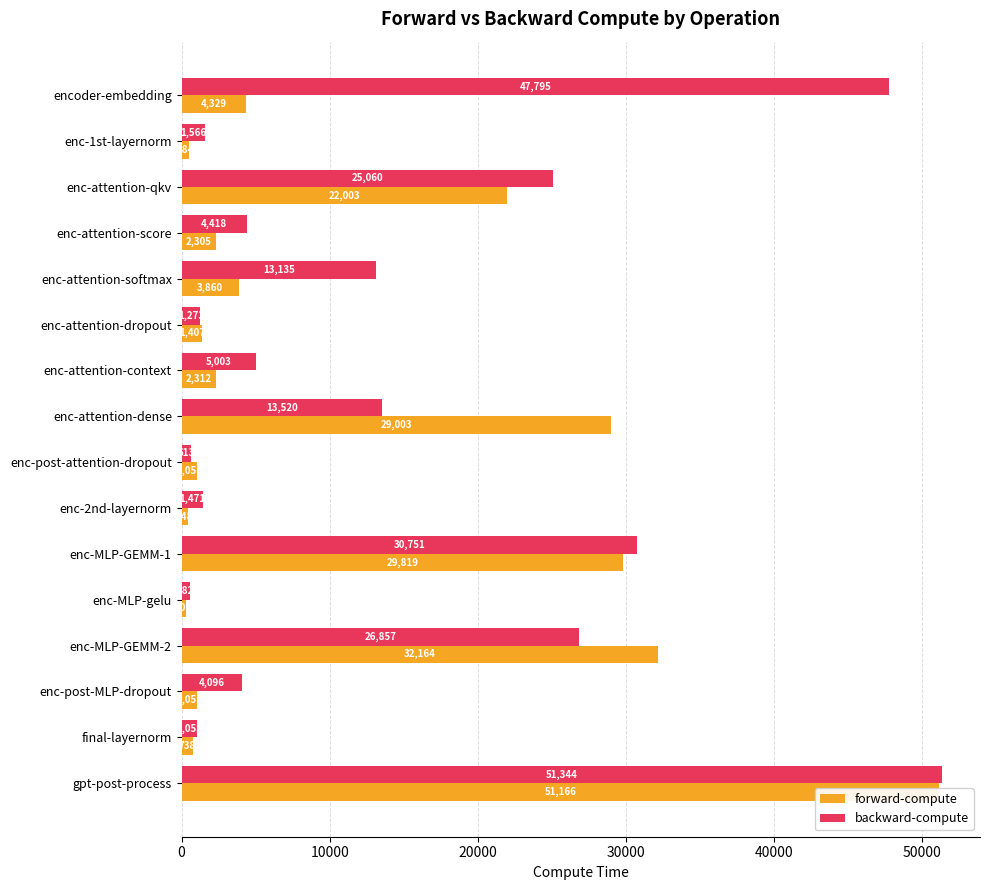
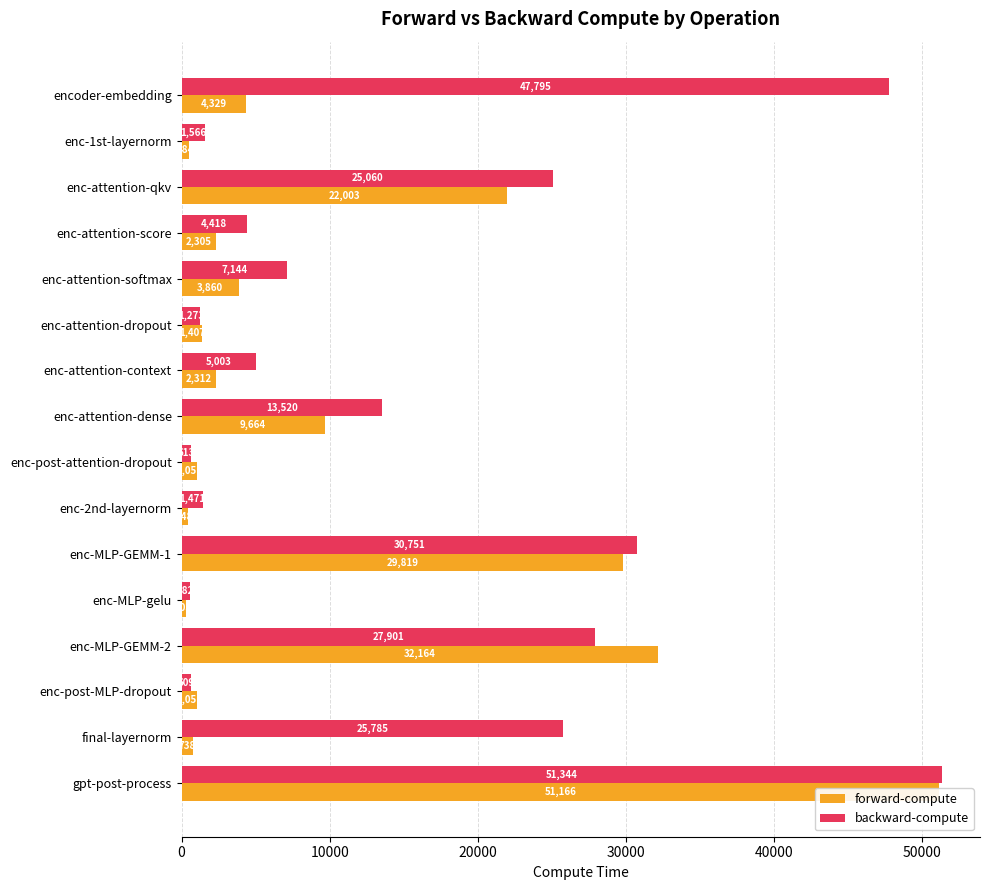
  {
    "forward-compute": {
      "encoder-embedding": "4,329",
      "enc-attention-qkv": "22,003",
      "enc-attention-score": "2,305",
      "enc-attention-softmax": "3,860",
      "enc-attention-dropout": "1,407",
      "enc-attention-context": "2,312",
-     "enc-attention-dense": "29,003",
+     "enc-attention-dense": "9,664",
      "enc-post-attention-dropout": "1,051",
      "enc-MLP-GEMM-1": "29,819",
      "enc-MLP-GEMM-2": "32,164",
      "enc-post-MLP-dropout": "1,051",
      "final-layernorm": "738"
    },
    "backward-compute": {
      "encoder-embedding": "47,795",
      "enc-1st-layernorm": "1,566",
      "enc-attention-qkv": "25,060",
      "enc-attention-score": "4,418",
-     "enc-attention-softmax": "13,135",
+     "enc-attention-softmax": "7,144",
      "enc-attention-dropout": "1,273",
      "enc-attention-context": "5,003",
      "enc-attention-dense": "13,520",
      "enc-2nd-layernorm": "1,471",
      "enc-MLP-GEMM-1": "30,751",
-     "enc-MLP-GEMM-2": "26,857",
-     "enc-post-MLP-dropout": "4100",
-     "final-layernorm": "1,053",
+     "enc-MLP-GEMM-2": "27,901",
+     "enc-post-MLP-dropout": "600",
+     "final-layernorm": "25,785",
      "gpt-post-process": "51,344"
    }
  }
